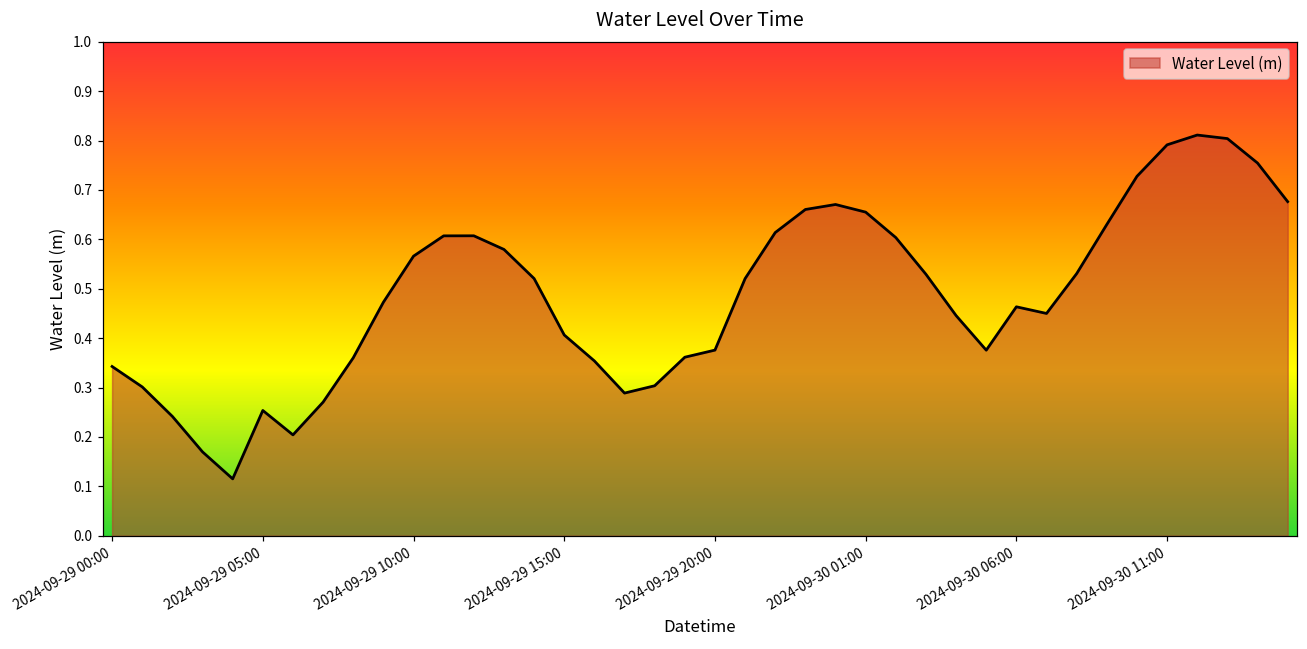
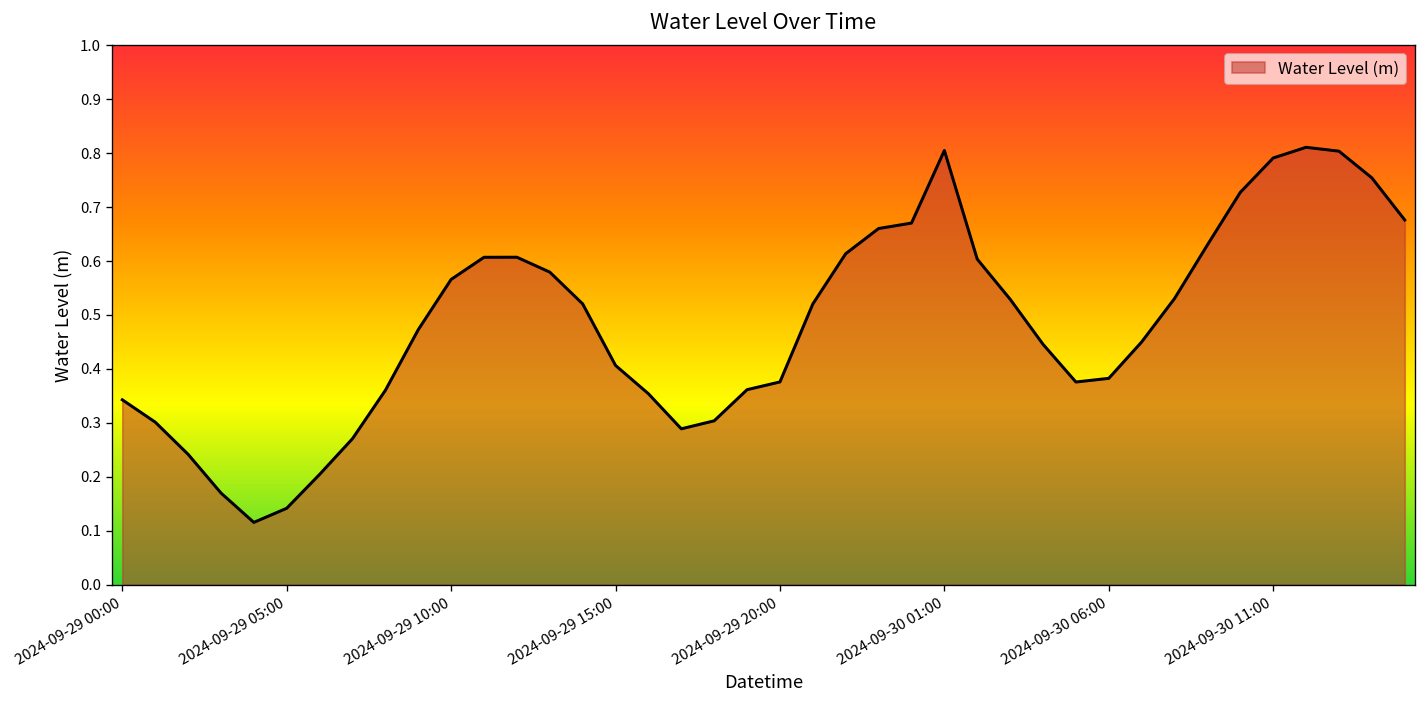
  {
    "2024-09-29 00:00": 0.34,
-   "2024-09-29 05:00": 0.25,
+   "2024-09-29 05:00": 0.14,
    "2024-09-29 10:00": 0.57,
    "2024-09-29 15:00": 0.41,
    "2024-09-29 20:00": 0.38,
-   "2024-09-30 01:00": 0.66,
-   "2024-09-30 06:00": 0.46,
+   "2024-09-30 01:00": 0.81,
+   "2024-09-30 06:00": 0.38,
    "2024-09-30 11:00": 0.79
  }
